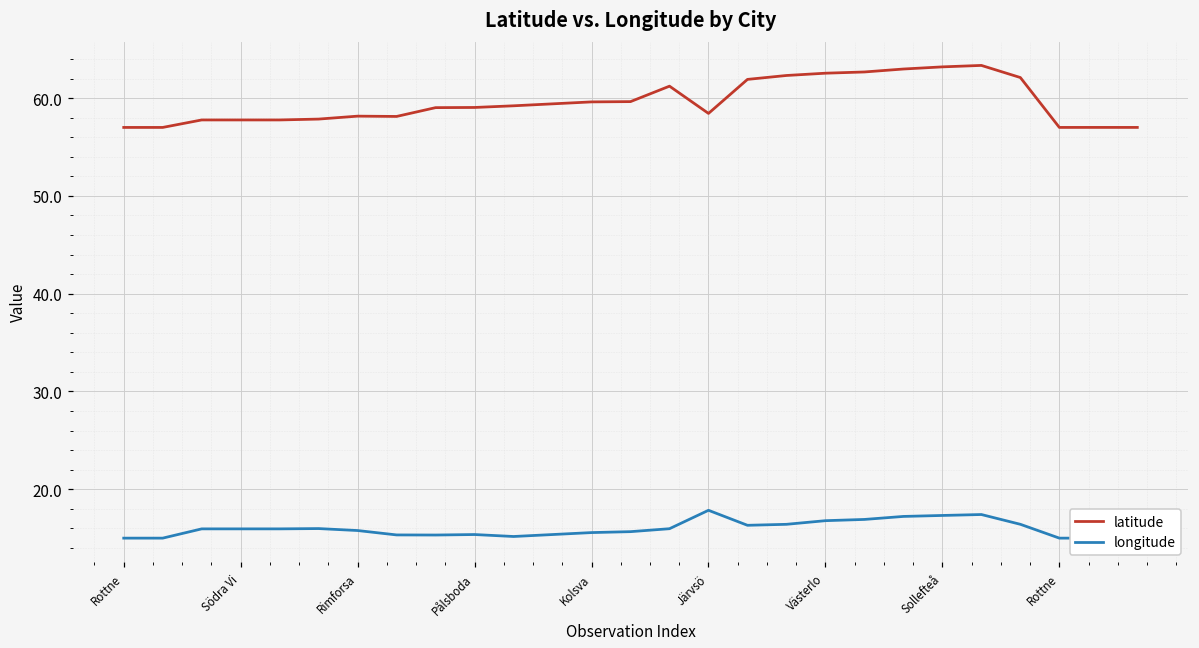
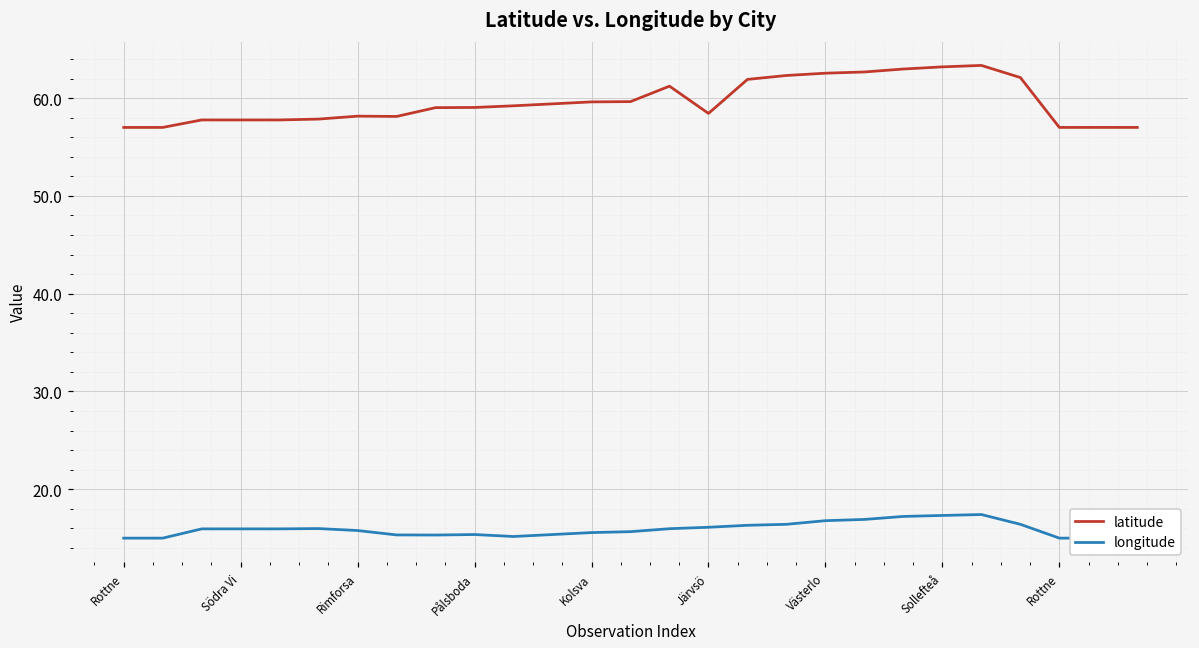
  {
    "latitude": {
      "Rimforsa": 58,
      "Järvsö": 58
    },
    "longitude": {
      "Rimforsa": 16,
-     "Järvsö": 18
+     "Järvsö": 16
    }
  }
